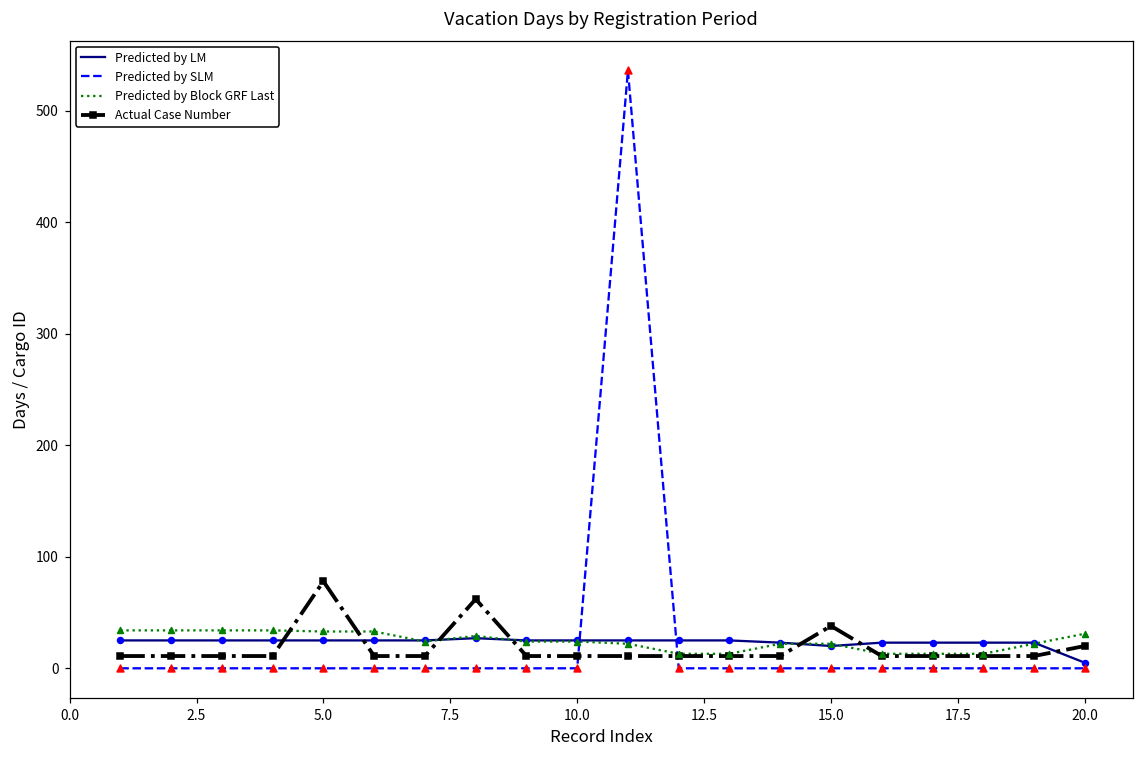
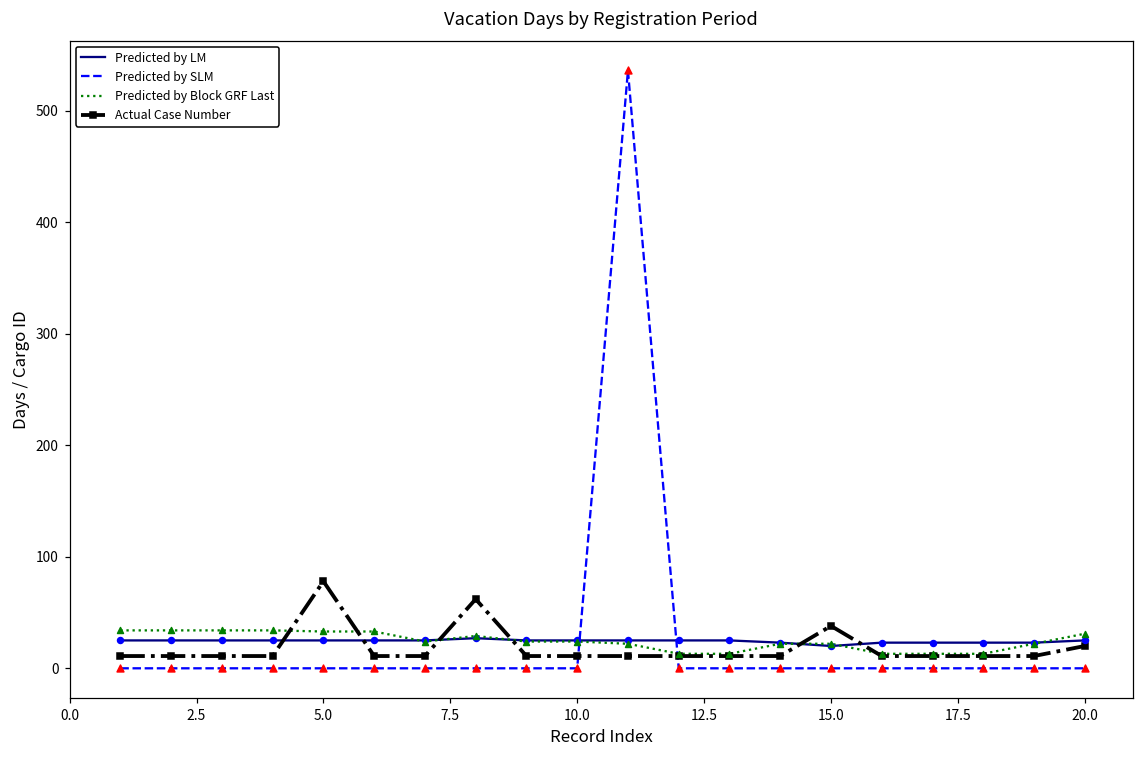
  {
    "Predicted by LM": {
      "5.0": 25,
-     "20.0": 5
+     "20.0": 25
    },
    "Predicted by SLM": {
      "5.0": 0,
      "10.0": 0,
      "15.0": 0,
      "20.0": 0
    },
    "Predicted by Block GRF Last": {
      "5.0": 33,
      "20.0": 31
    },
    "Actual Case Number": {
      "5.0": 78,
      "10.0": 11,
      "15.0": 38,
      "20.0": 20
    }
  }
